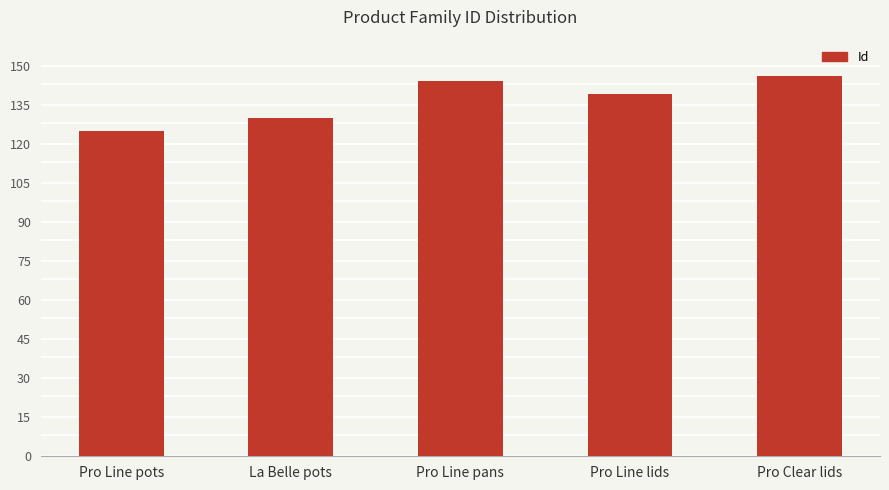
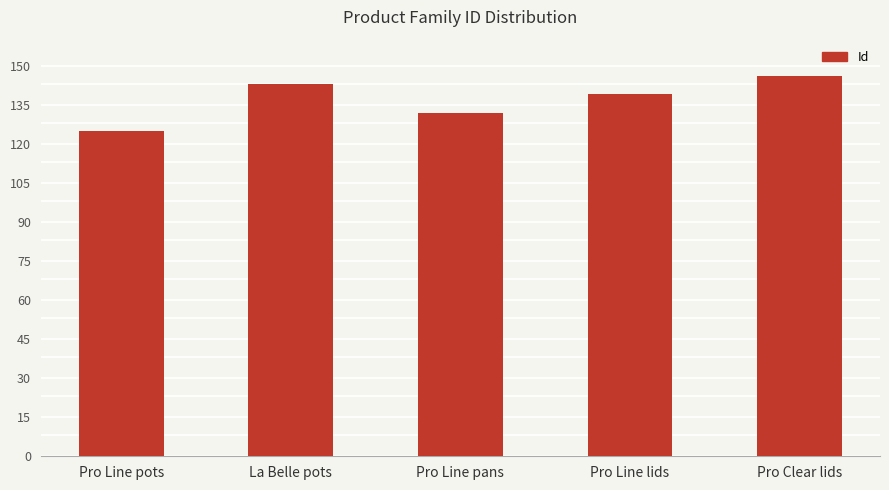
  {
    "Pro Line pots": 125,
-   "La Belle pots": 130,
-   "Pro Line pans": 144,
+   "La Belle pots": 143,
+   "Pro Line pans": 132,
    "Pro Line lids": 139,
    "Pro Clear lids": 146
  }
